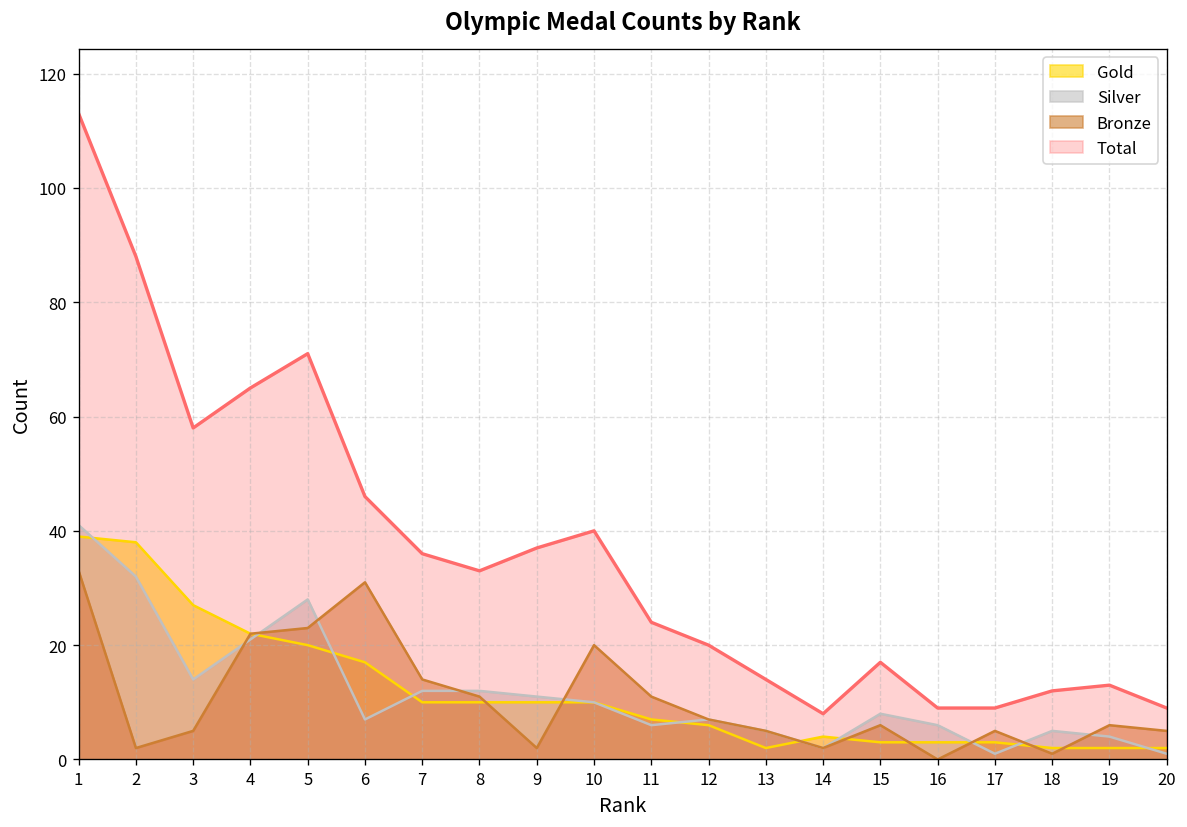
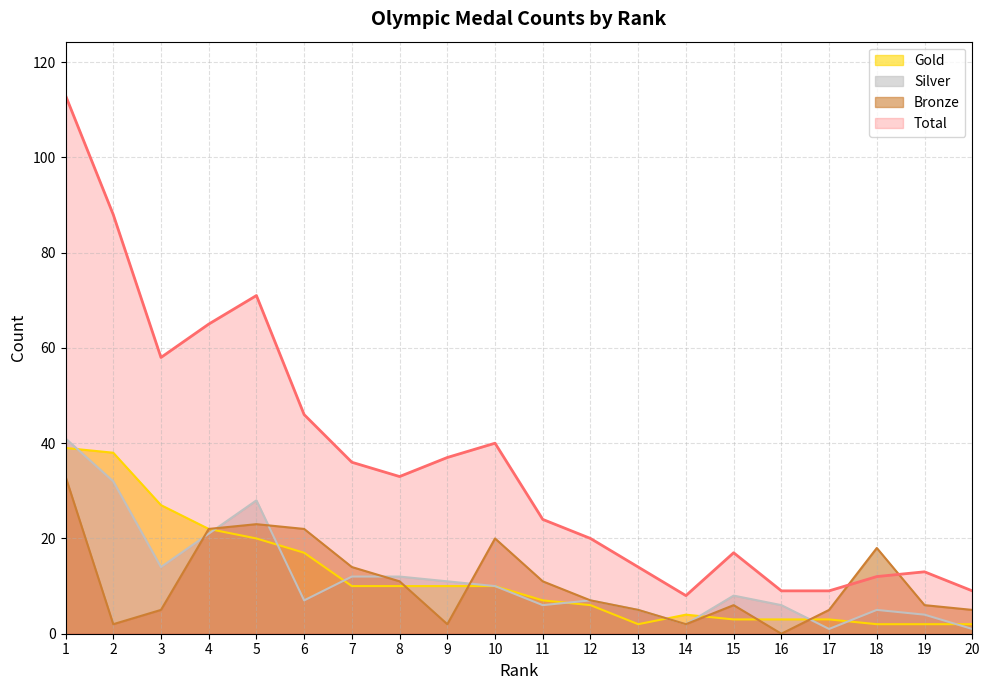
  {
    "Gold": {
      "1": 39,
      "2": 38,
      "3": 27,
      "5": 20,
      "6": 17,
      "7": 10,
      "8": 10,
      "9": 10,
      "11": 7,
      "12": 6,
      "13": 2,
      "14": 4,
      "15": 3,
      "16": 3,
      "17": 3,
      "18": 2,
      "19": 2,
      "20": 2
    },
    "Bronze": {
      "1": 33,
      "2": 2,
      "3": 5,
      "5": 23,
-     "6": 31,
+     "6": 22,
      "7": 14,
      "8": 11,
      "9": 2,
      "10": 20,
      "11": 11,
      "15": 6,
      "16": 0,
      "17": 5,
-     "18": 1,
+     "18": 18,
      "19": 6,
      "20": 5
    }
  }
